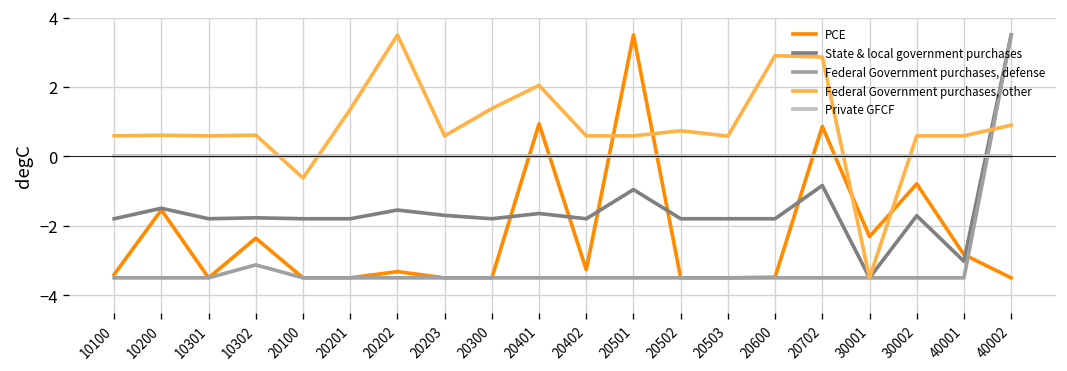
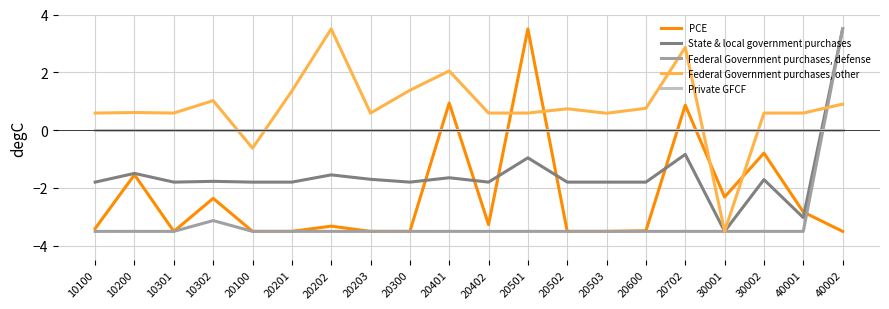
  {
    "PCE": {
      "10100": -3.4,
      "10302": -2.4,
      "20202": -3.3,
      "20401": 0.9,
      "20402": -3.3,
      "20501": 3.5,
      "20702": 0.9,
      "30001": -2.3,
      "30002": -0.8,
      "40001": -2.8,
      "40002": -3.5
    },
    "Federal Government purchases, other": {
      "10100": 0.6,
      "10200": 0.6,
      "10301": 0.6,
-     "10302": 0.6,
+     "10302": 1.0,
      "20100": -0.6,
      "20201": 1.4,
      "20202": 3.5,
      "20203": 0.6,
      "20300": 1.4,
      "20401": 2.0,
      "20402": 0.6,
      "20501": 0.6,
      "20502": 0.7,
      "20503": 0.6,
-     "20600": 2.9,
+     "20600": 0.8,
      "20702": 2.9,
      "30002": 0.6,
      "40001": 0.6,
      "40002": 0.9
    }
  }
